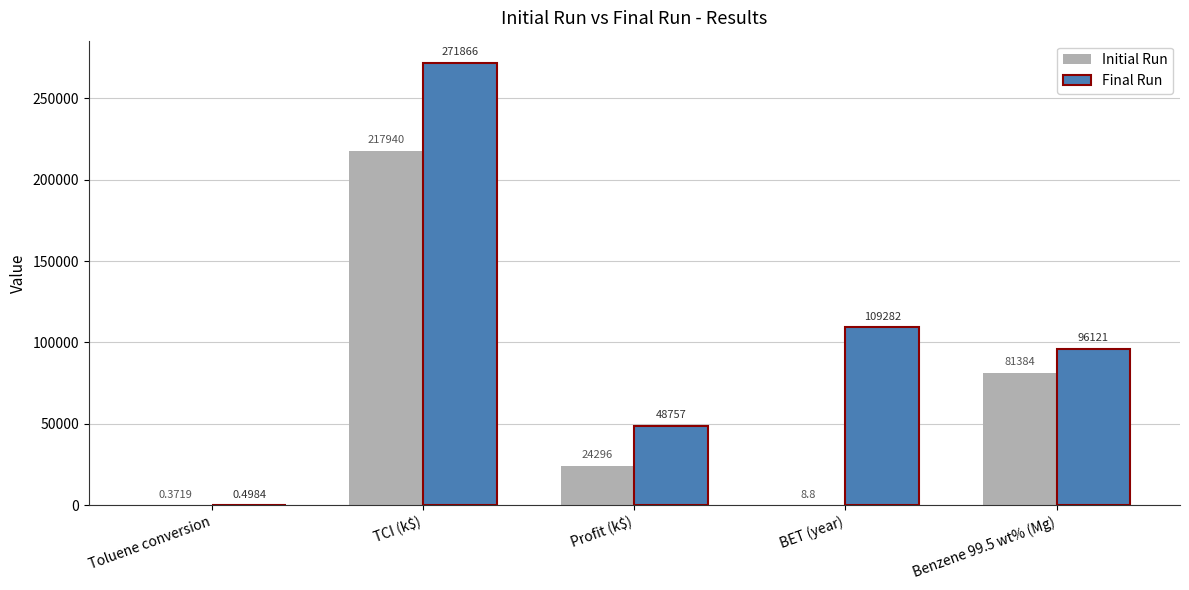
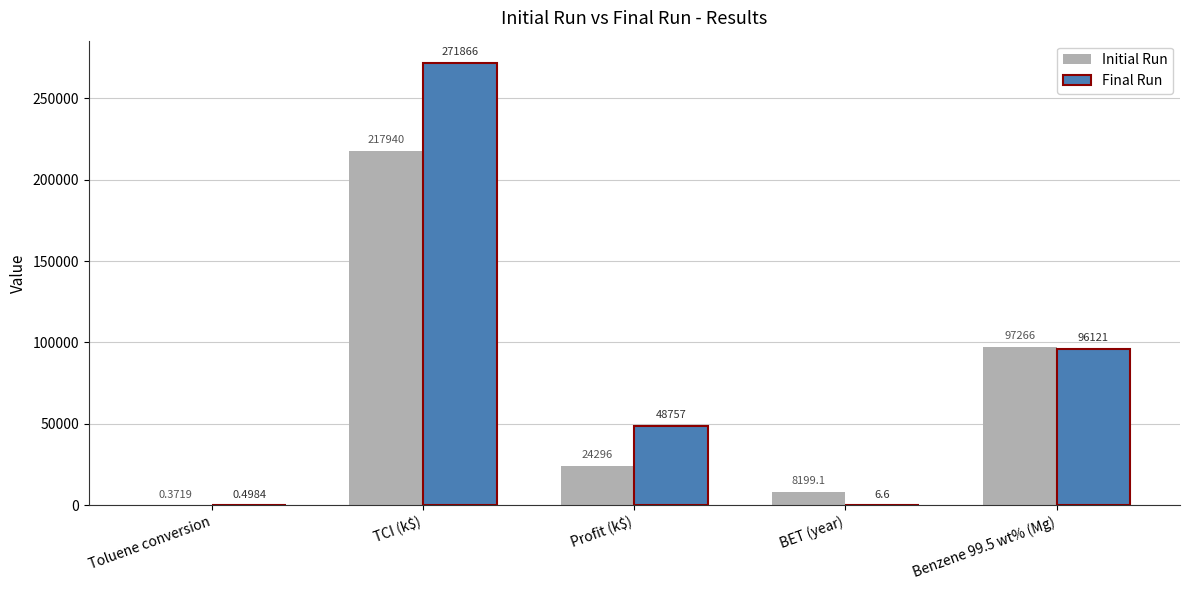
  {
    "Initial Run": {
      "Toluene conversion": 0.3719,
      "TCI (k$)": 217940,
      "Profit (k$)": 24296,
-     "BET (year)": 8.8,
-     "Benzene 99.5 wt% (Mg)": 81384
+     "BET (year)": 8199.1,
+     "Benzene 99.5 wt% (Mg)": 97266
    },
    "Final Run": {
      "Toluene conversion": 0.4984,
      "TCI (k$)": 271866,
      "Profit (k$)": 48757,
-     "BET (year)": 109282,
+     "BET (year)": 6.6,
      "Benzene 99.5 wt% (Mg)": 96121
    }
  }
